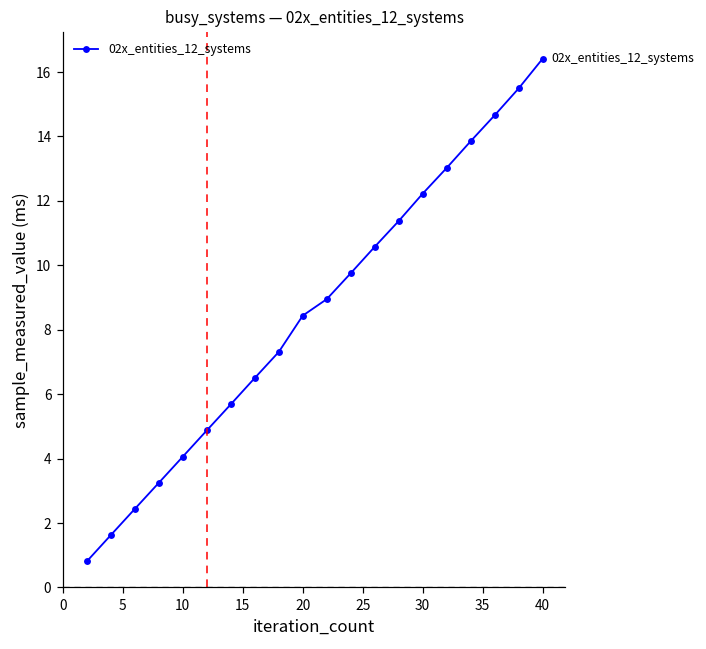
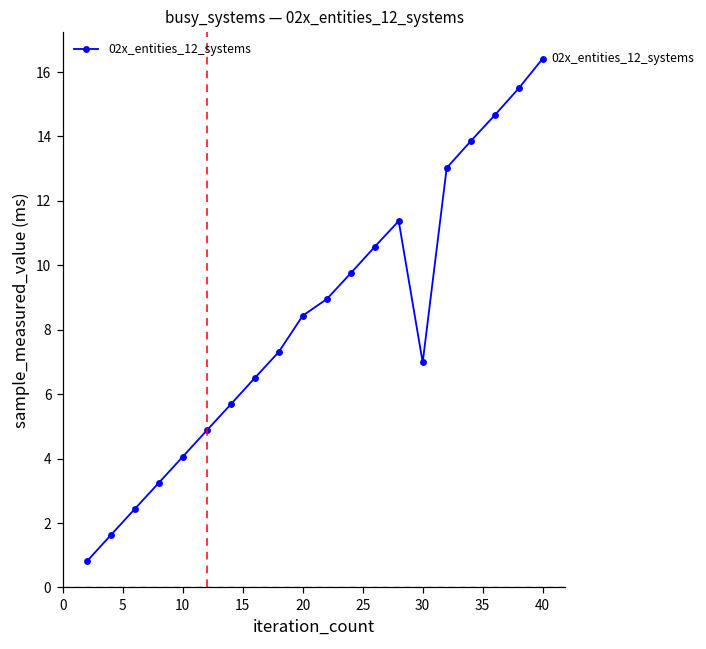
  {
    "10": 4.1,
    "20": 8.4,
-   "30": 12.2
+   "30": 7.0
  }
